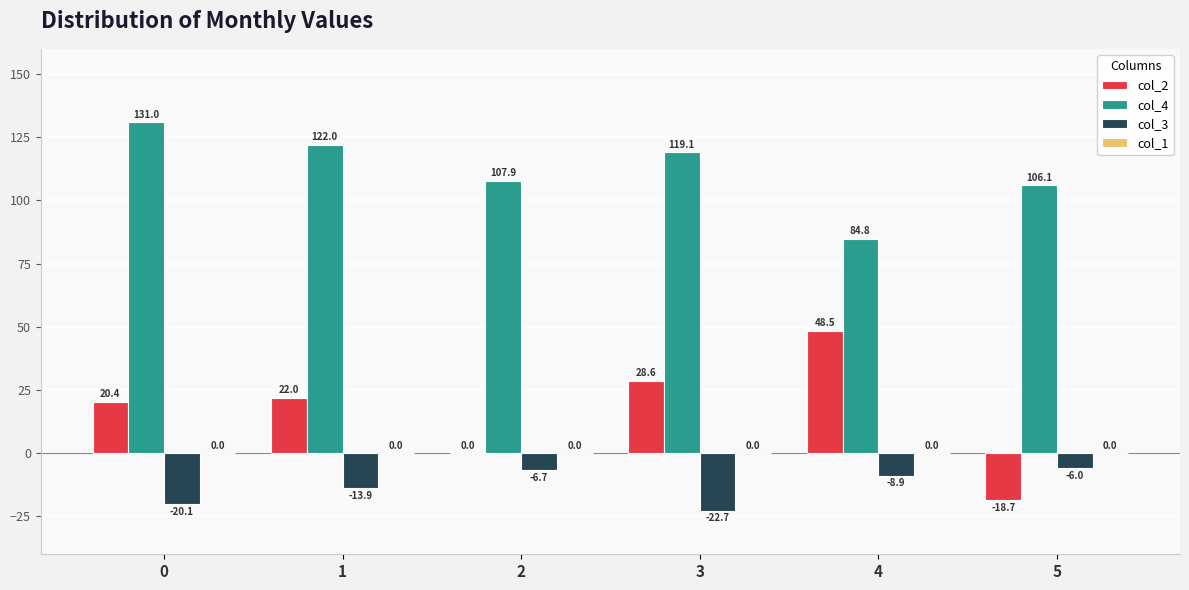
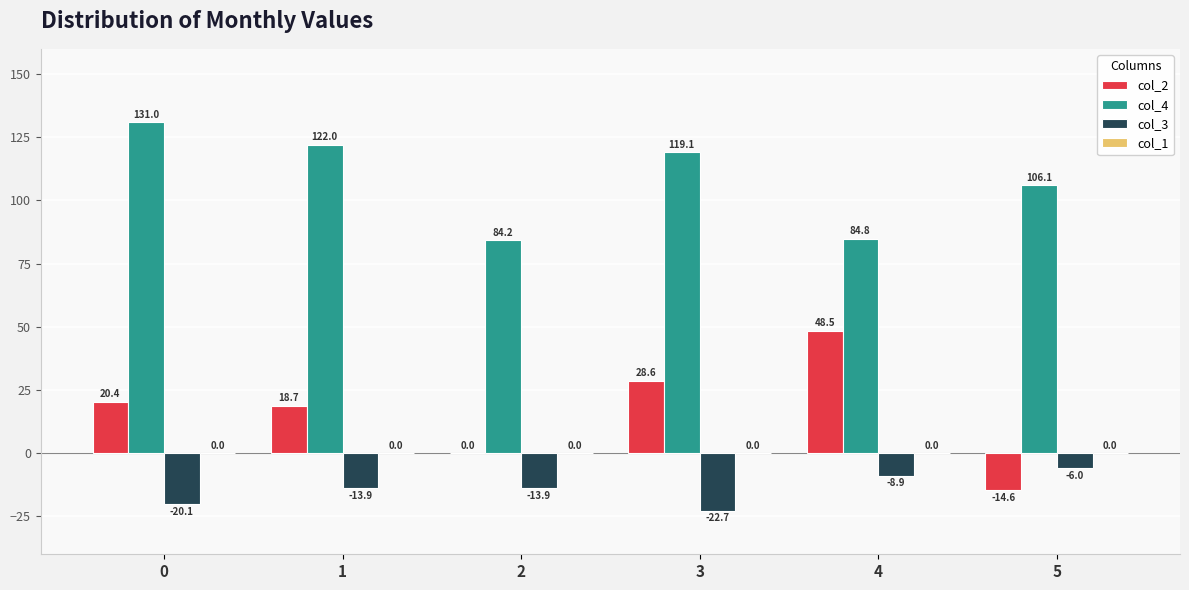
  {
    "col_2": {
      "0": 20.4,
-     "1": 22.0,
+     "1": 18.7,
      "2": 0.0,
      "3": 28.6,
      "4": 48.5,
-     "5": -18.7
+     "5": -14.6
    },
    "col_4": {
      "0": 131.0,
      "1": 122.0,
-     "2": 107.9,
+     "2": 84.2,
      "3": 119.1,
      "4": 84.8,
      "5": 106.1
    },
    "col_3": {
      "0": -20.1,
      "1": -13.9,
-     "2": -6.7,
+     "2": -13.9,
      "3": -22.7,
      "4": -8.9,
      "5": -6.0
    },
    "col_1": {
      "0": 0.0,
      "1": 0.0,
      "2": 0.0,
      "3": 0.0,
      "4": 0.0,
      "5": 0.0
    }
  }
